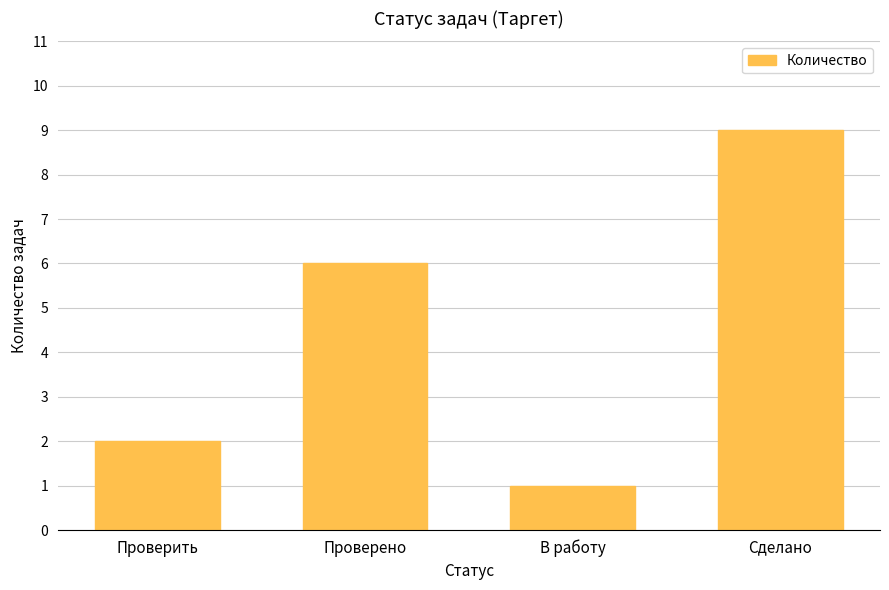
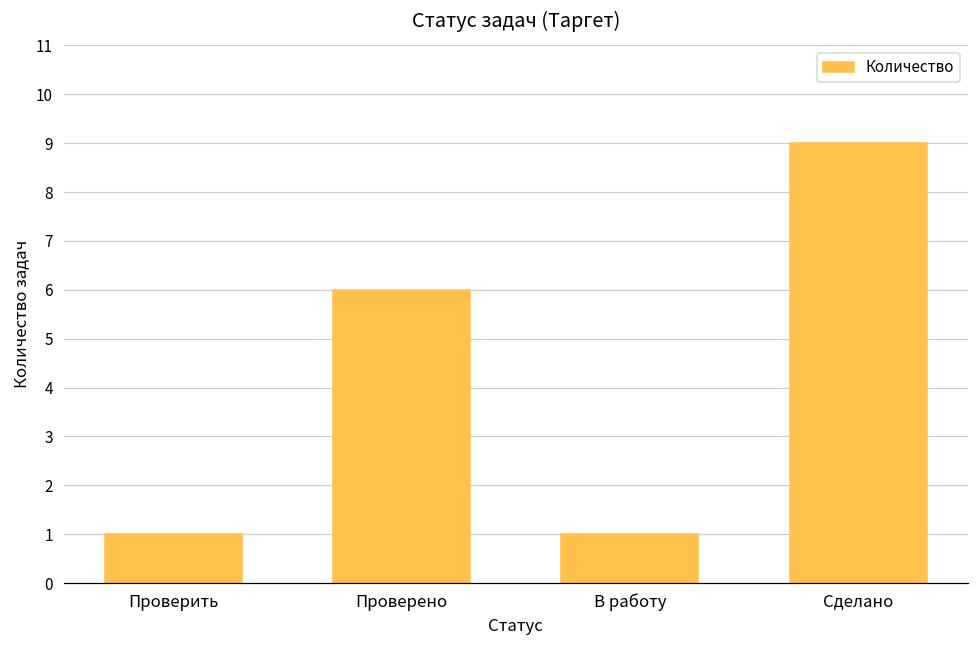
  {
-   "Проверить": 2,
+   "Проверить": 1,
    "Проверено": 6,
    "В работу": 1,
    "Сделано": 9
  }
